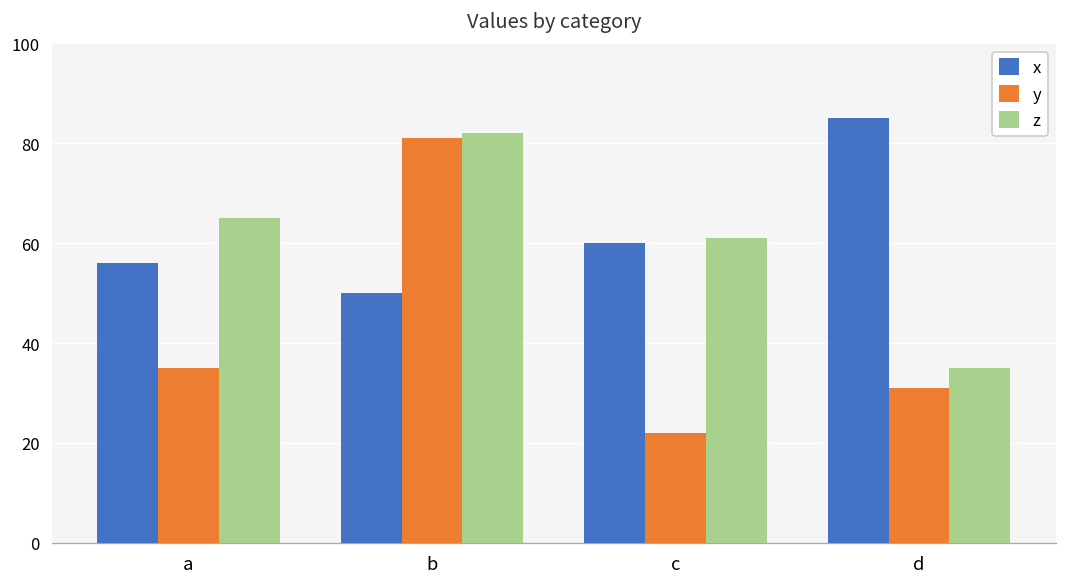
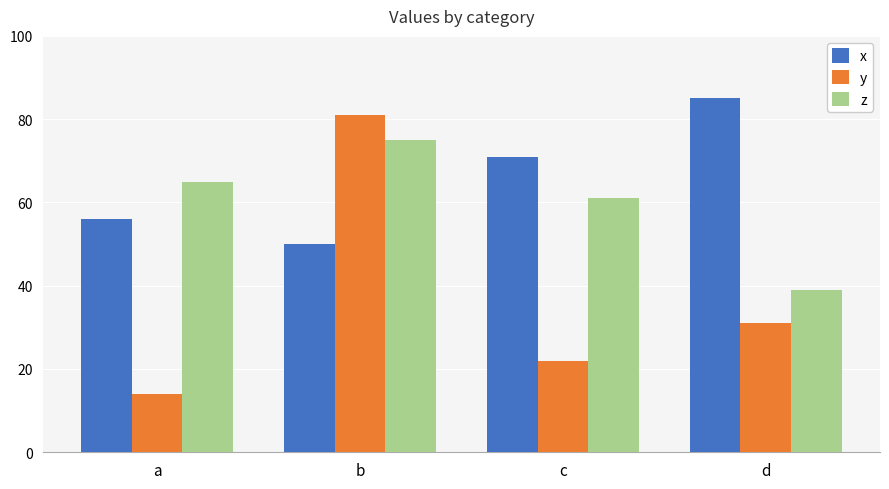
  {
    "x": {
      "a": 56,
      "b": 50,
-     "c": 60,
+     "c": 71,
      "d": 85
    },
    "y": {
-     "a": 35,
+     "a": 14,
      "b": 81,
      "c": 22,
      "d": 31
    },
    "z": {
      "a": 65,
-     "b": 82,
+     "b": 75,
      "c": 61,
-     "d": 35
+     "d": 39
    }
  }
